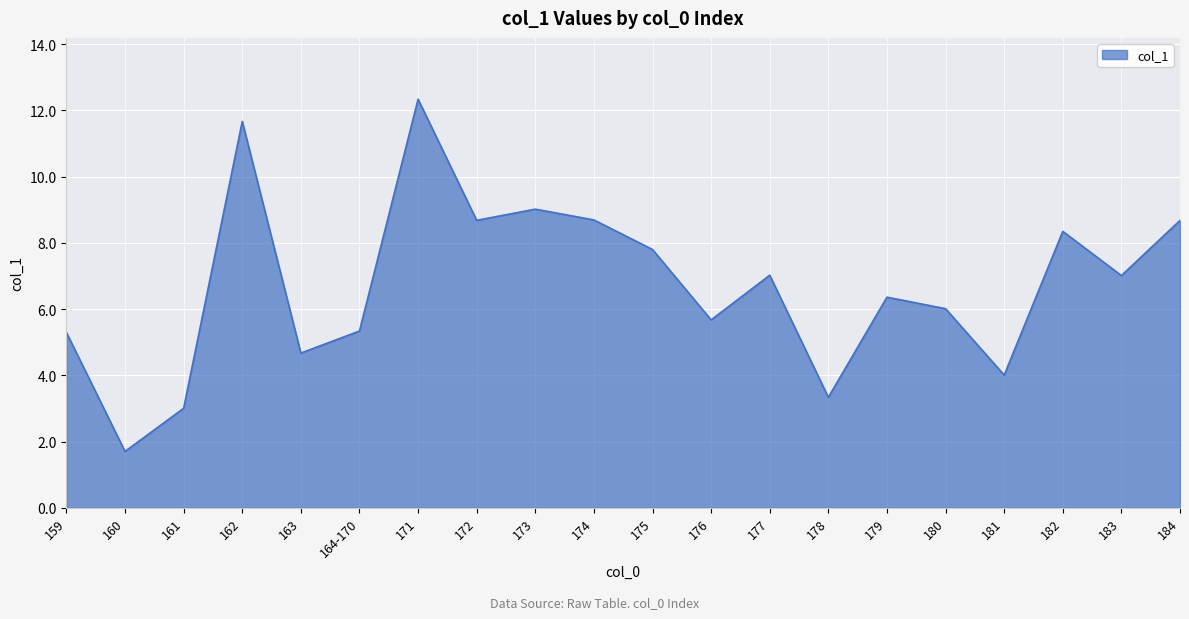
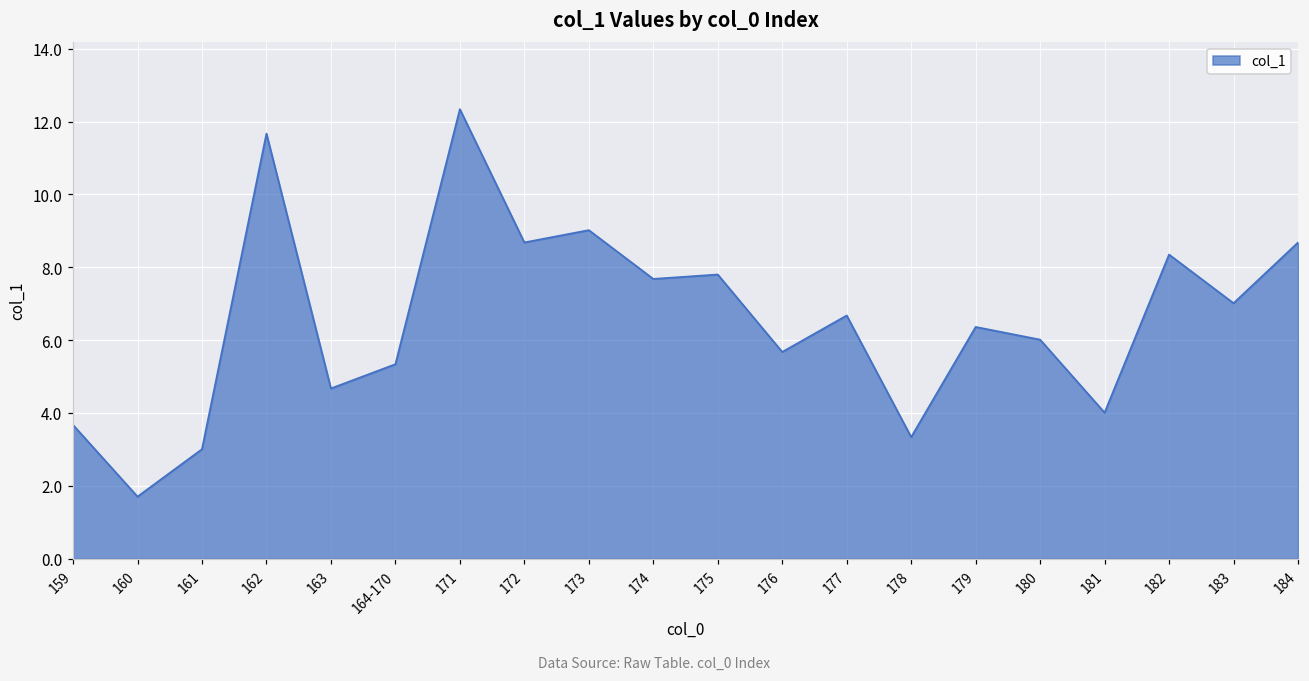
  {
-   "159": 5.3,
+   "159": 3.7,
    "160": 1.7,
    "161": 3.0,
    "162": 11.7,
    "163": 4.7,
    "164-170": 5.3,
    "171": 12.3,
    "172": 8.7,
    "173": 9.0,
-   "174": 8.7,
+   "174": 7.7,
    "175": 7.8,
    "176": 5.7,
-   "177": 7.0,
+   "177": 6.7,
    "178": 3.3,
    "179": 6.4,
    "180": 6.0,
    "181": 4.0,
    "182": 8.3,
    "183": 7.0,
    "184": 8.7
  }
